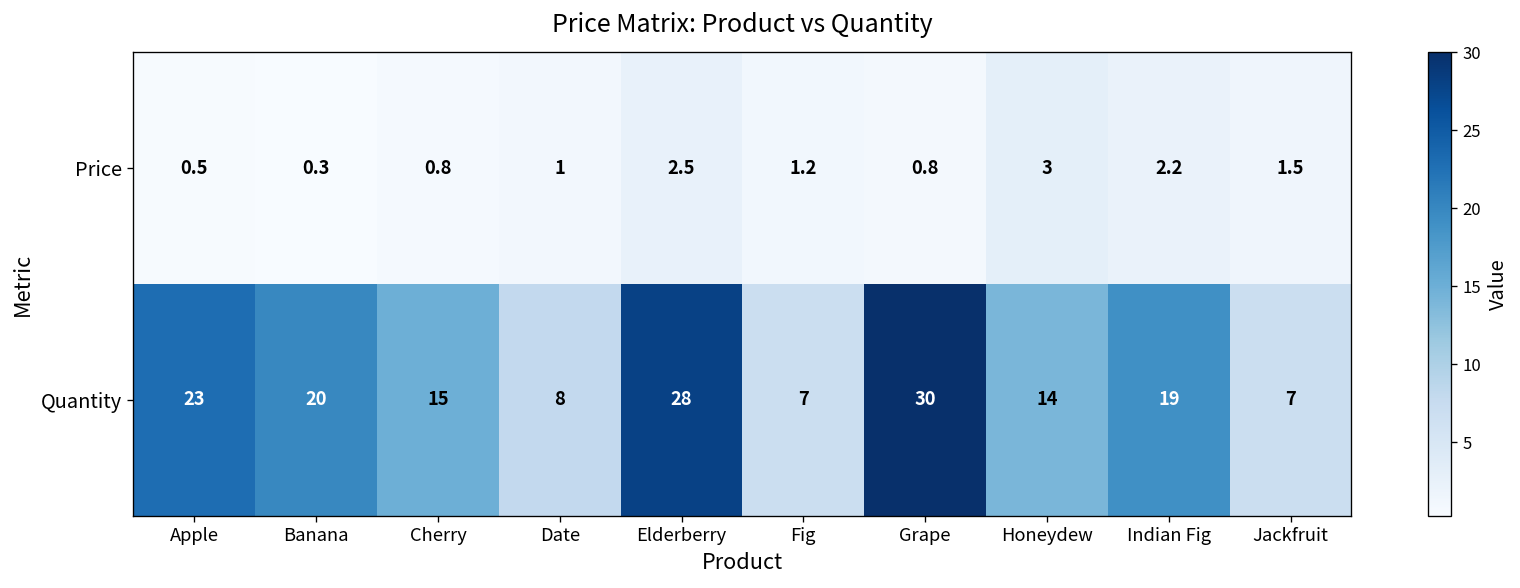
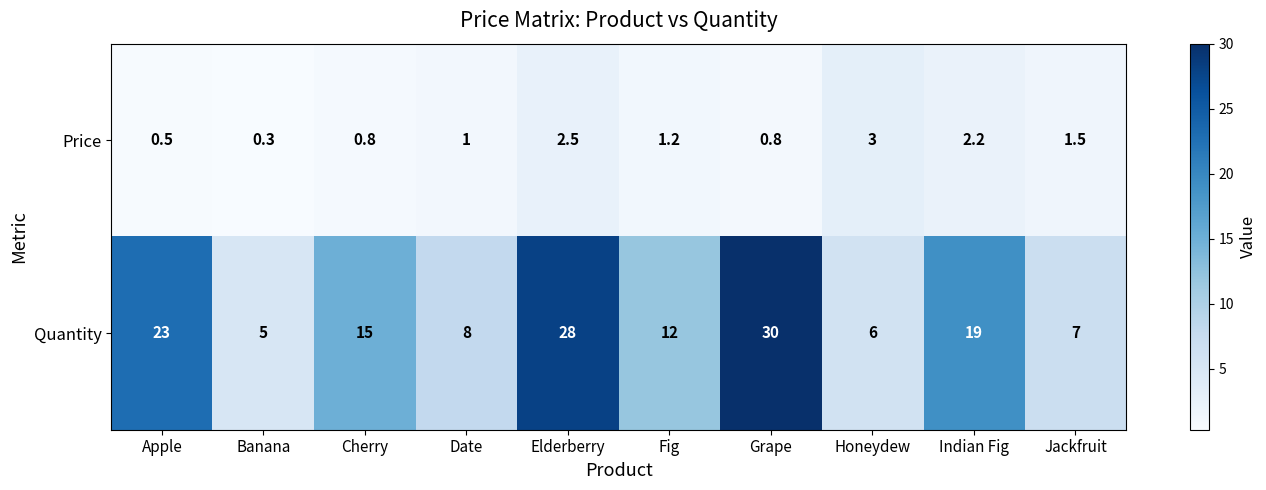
  {
    "Price": {
      "Apple": 0.5,
      "Banana": 0.3,
      "Cherry": 0.8,
      "Date": 1,
      "Elderberry": 2.5,
      "Fig": 1.2,
      "Grape": 0.8,
      "Honeydew": 3,
      "Indian Fig": 2.2,
      "Jackfruit": 1.5
    },
    "Quantity": {
      "Apple": 23,
-     "Banana": 20,
+     "Banana": 5,
      "Cherry": 15,
      "Date": 8,
      "Elderberry": 28,
-     "Fig": 7,
+     "Fig": 12,
      "Grape": 30,
-     "Honeydew": 14,
+     "Honeydew": 6,
      "Indian Fig": 19,
      "Jackfruit": 7
    }
  }
